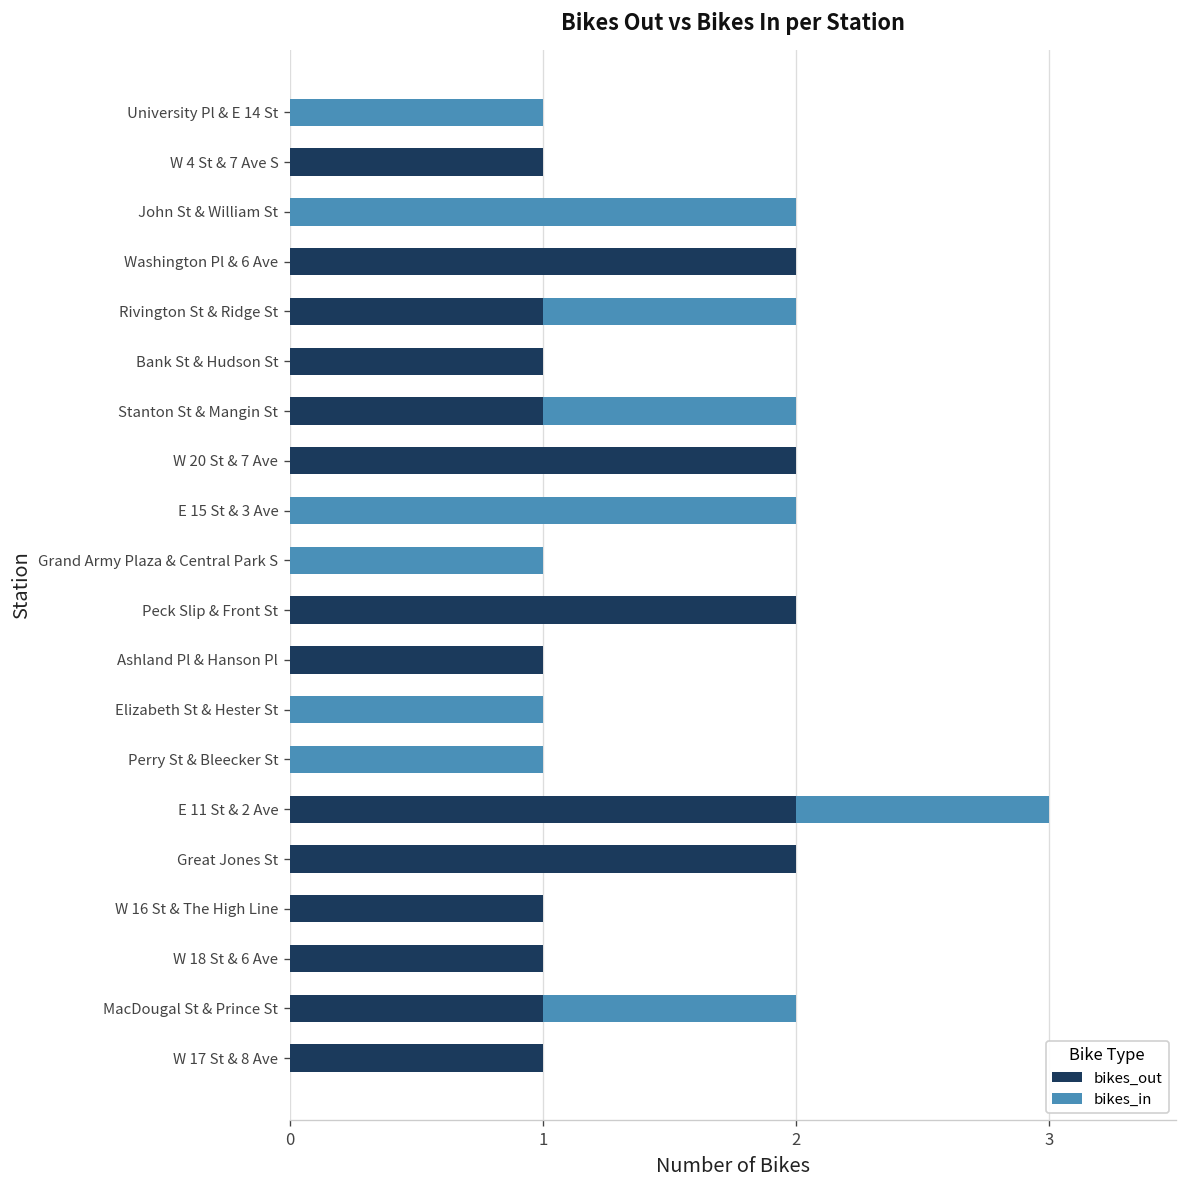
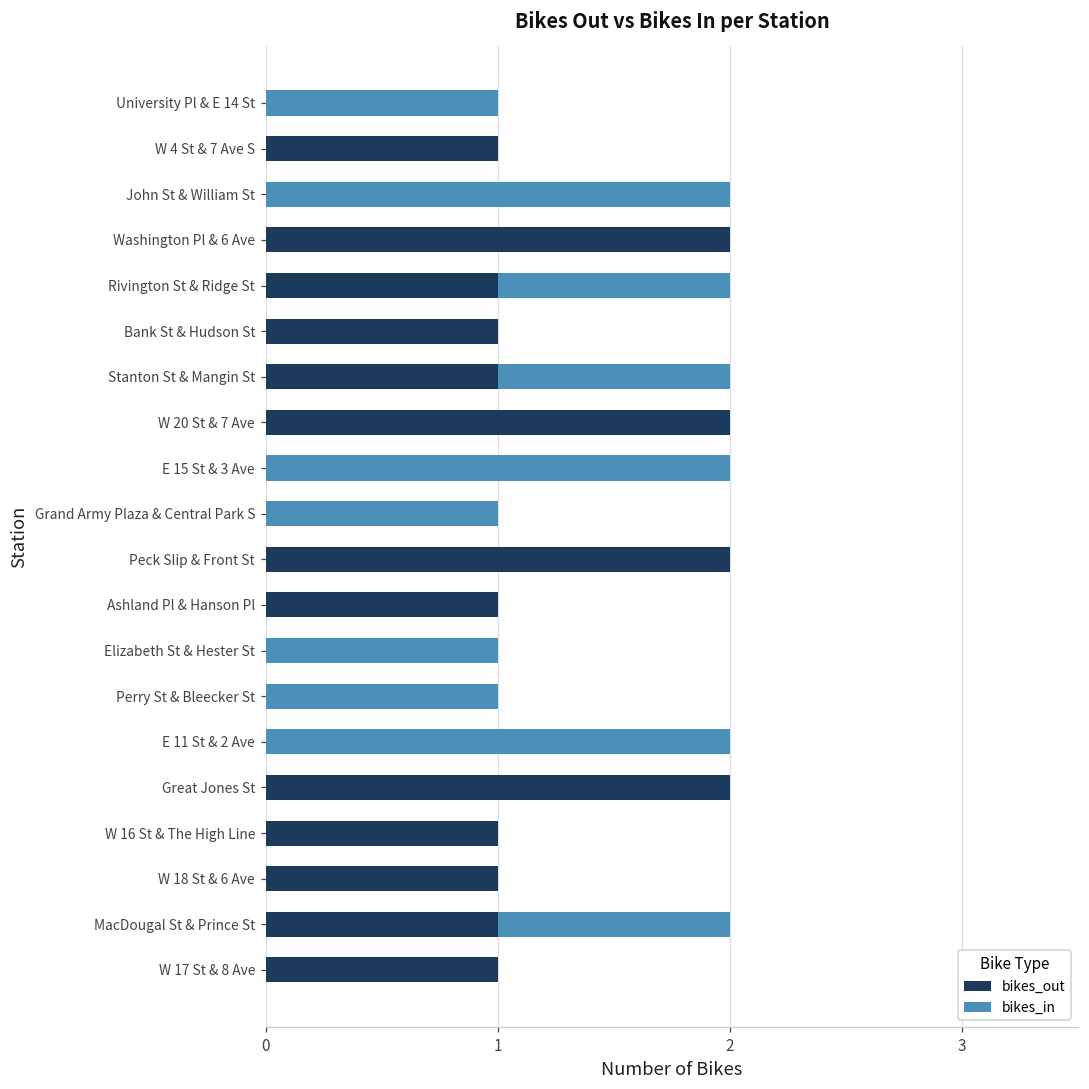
  {
    "bikes_out": {
      "University Pl & E 14 St": 0,
      "W 4 St & 7 Ave S": 1,
      "John St & William St": 0,
      "Washington Pl & 6 Ave": 2,
      "Rivington St & Ridge St": 1,
      "Bank St & Hudson St": 1,
      "Stanton St & Mangin St": 1,
      "W 20 St & 7 Ave": 2,
      "E 15 St & 3 Ave": 0,
      "Grand Army Plaza & Central Park S": 0,
      "Peck Slip & Front St": 2,
      "Ashland Pl & Hanson Pl": 1,
      "Elizabeth St & Hester St": 0,
      "Perry St & Bleecker St": 0,
-     "E 11 St & 2 Ave": 2,
+     "E 11 St & 2 Ave": 0,
      "Great Jones St": 2,
      "W 16 St & The High Line": 1,
      "W 18 St & 6 Ave": 1,
      "MacDougal St & Prince St": 1,
      "W 17 St & 8 Ave": 1
    },
    "bikes_in": {
      "University Pl & E 14 St": 1,
      "W 4 St & 7 Ave S": 0,
      "John St & William St": 2,
      "Washington Pl & 6 Ave": 0,
      "Rivington St & Ridge St": 1,
      "Bank St & Hudson St": 0,
      "Stanton St & Mangin St": 1,
      "W 20 St & 7 Ave": 0,
      "E 15 St & 3 Ave": 2,
      "Grand Army Plaza & Central Park S": 1,
      "Peck Slip & Front St": 0,
      "Ashland Pl & Hanson Pl": 0,
      "Elizabeth St & Hester St": 1,
      "Perry St & Bleecker St": 1,
-     "E 11 St & 2 Ave": 1,
+     "E 11 St & 2 Ave": 2,
      "Great Jones St": 0,
      "W 16 St & The High Line": 0,
      "W 18 St & 6 Ave": 0,
      "MacDougal St & Prince St": 1,
      "W 17 St & 8 Ave": 0
    }
  }
